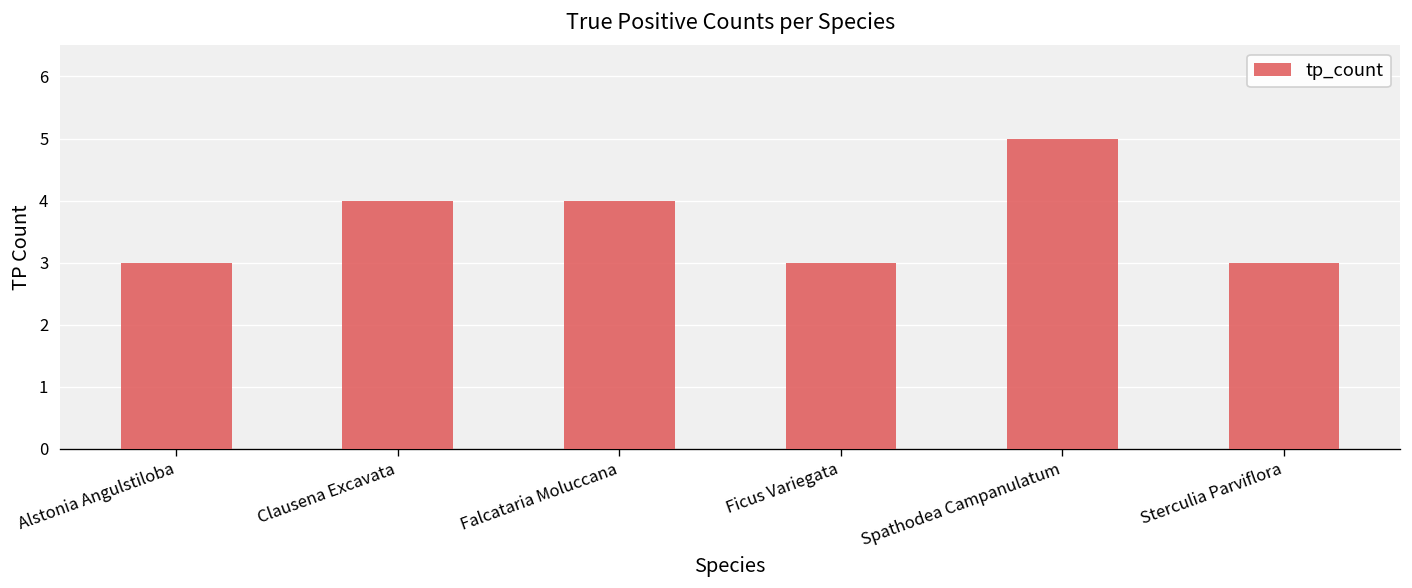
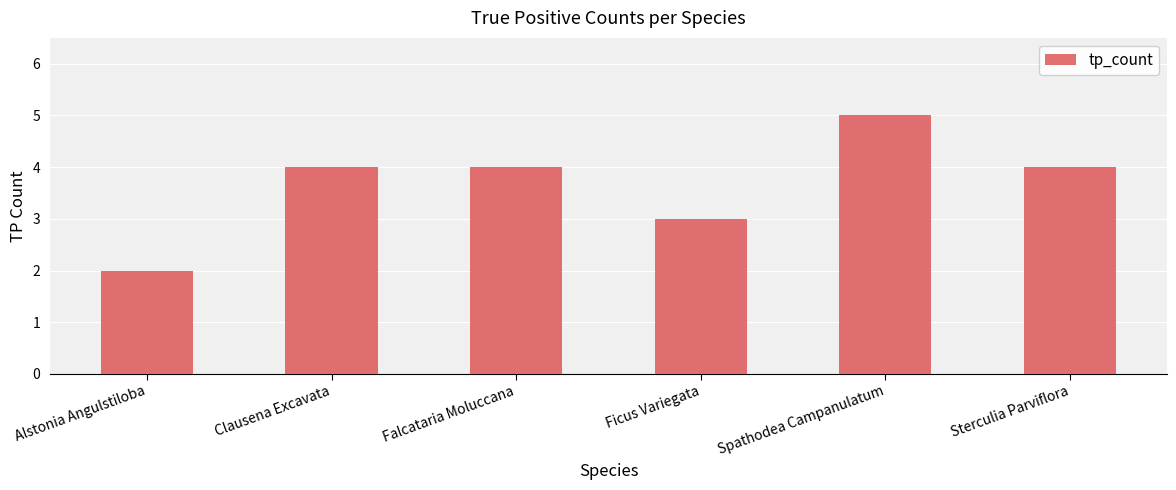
  {
-   "Alstonia Angulstiloba": 3,
+   "Alstonia Angulstiloba": 2,
    "Clausena Excavata": 4,
    "Falcataria Moluccana": 4,
    "Ficus Variegata": 3,
    "Spathodea Campanulatum": 5,
-   "Sterculia Parviflora": 3
+   "Sterculia Parviflora": 4
  }
